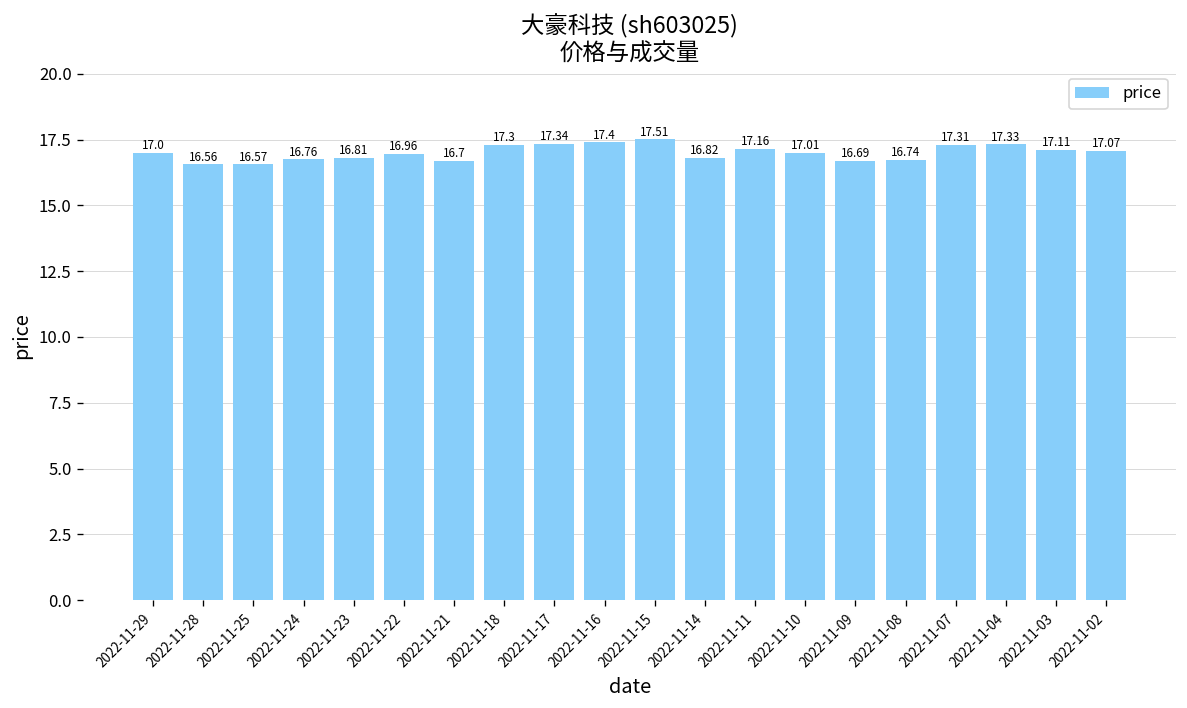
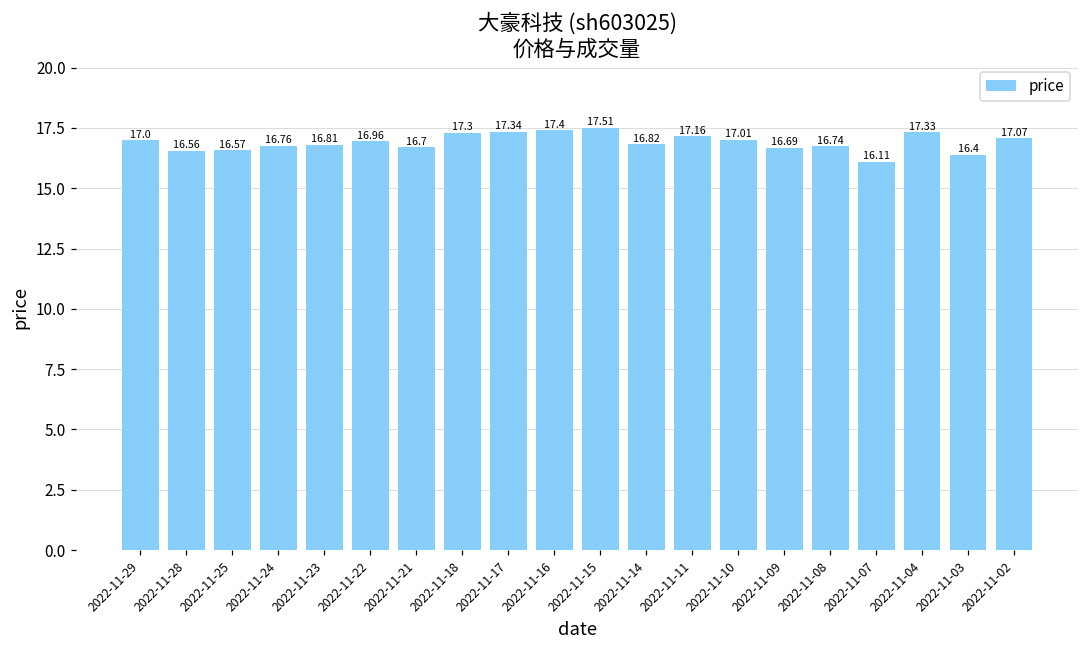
  {
    "2022-11-29": 17.0,
    "2022-11-28": 16.56,
    "2022-11-25": 16.57,
    "2022-11-24": 16.76,
    "2022-11-23": 16.81,
    "2022-11-22": 16.96,
    "2022-11-21": 16.7,
    "2022-11-18": 17.3,
    "2022-11-17": 17.34,
    "2022-11-16": 17.4,
    "2022-11-15": 17.51,
    "2022-11-14": 16.82,
    "2022-11-11": 17.16,
    "2022-11-10": 17.01,
    "2022-11-09": 16.69,
    "2022-11-08": 16.74,
-   "2022-11-07": 17.31,
+   "2022-11-07": 16.11,
    "2022-11-04": 17.33,
-   "2022-11-03": 17.11,
+   "2022-11-03": 16.4,
    "2022-11-02": 17.07
  }
